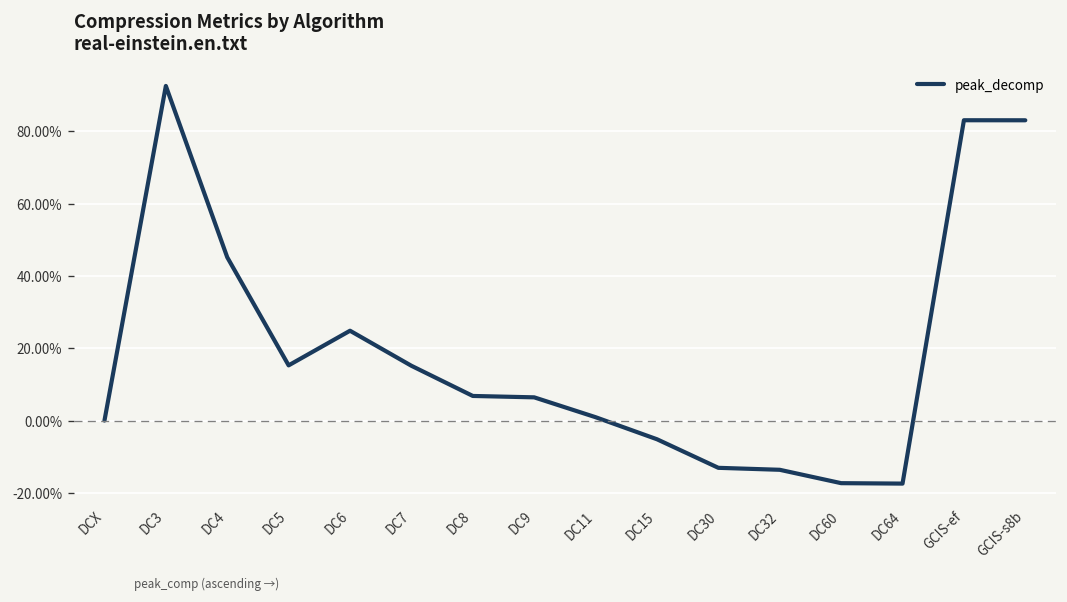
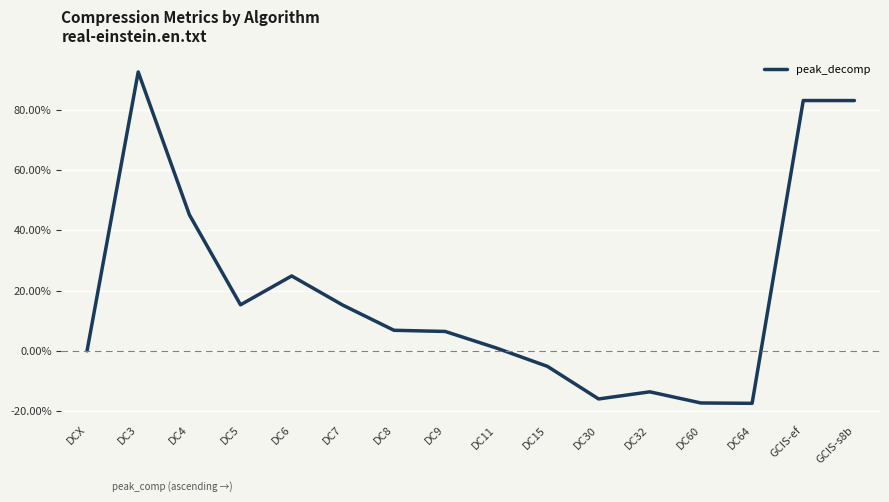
  {
    "DCX": "0%",
    "DC3": "93%",
    "DC4": "45%",
    "DC5": "15%",
    "DC6": "25%",
    "DC7": "15%",
    "DC8": "7%",
    "DC9": "6%",
    "DC11": "1%",
    "DC15": "-5%",
-   "DC30": "-13%",
+   "DC30": "-16%",
    "DC32": "-14%",
    "DC60": "-17%",
    "DC64": "-17%",
    "GCIS-ef": "83%",
    "GCIS-s8b": "83%"
  }
